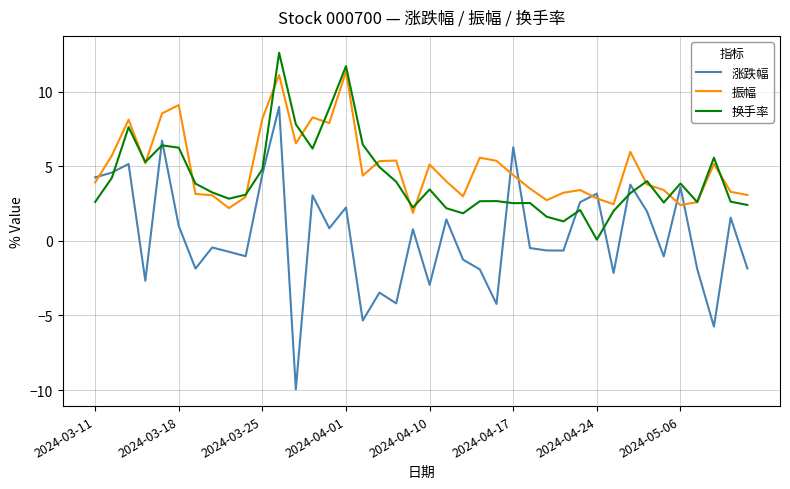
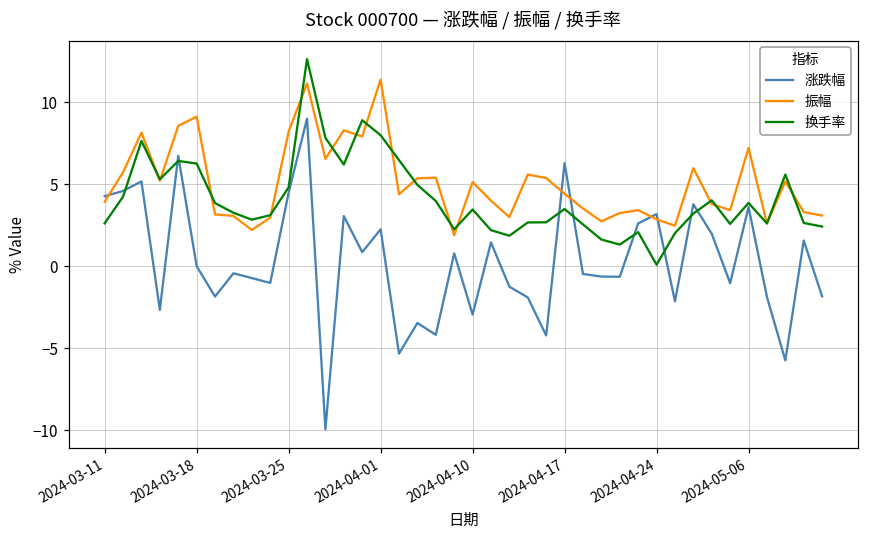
  {
    "涨跌幅": {
      "2024-03-11": 4.3,
-     "2024-03-18": 1,
+     "2024-03-18": 0,
      "2024-03-25": 4.5,
      "2024-04-01": 2.2,
      "2024-04-10": -3,
      "2024-04-17": 6.3,
      "2024-04-24": 3.2,
      "2024-05-06": 3.6
    },
    "振幅": {
      "2024-03-11": 3.9,
      "2024-03-18": 9.1,
      "2024-03-25": 8.2,
      "2024-04-01": 11.4,
      "2024-04-10": 5.1,
      "2024-04-17": 4.4,
      "2024-04-24": 2.9,
-     "2024-05-06": 2.4
+     "2024-05-06": 7.2
    },
    "换手率": {
      "2024-03-11": 2.6,
      "2024-03-18": 6.3,
      "2024-03-25": 4.8,
-     "2024-04-01": 11.7,
+     "2024-04-01": 8.0,
      "2024-04-10": 3.5,
-     "2024-04-17": 2.5,
+     "2024-04-17": 3.5,
      "2024-04-24": 0.1,
      "2024-05-06": 3.9
    }
  }
